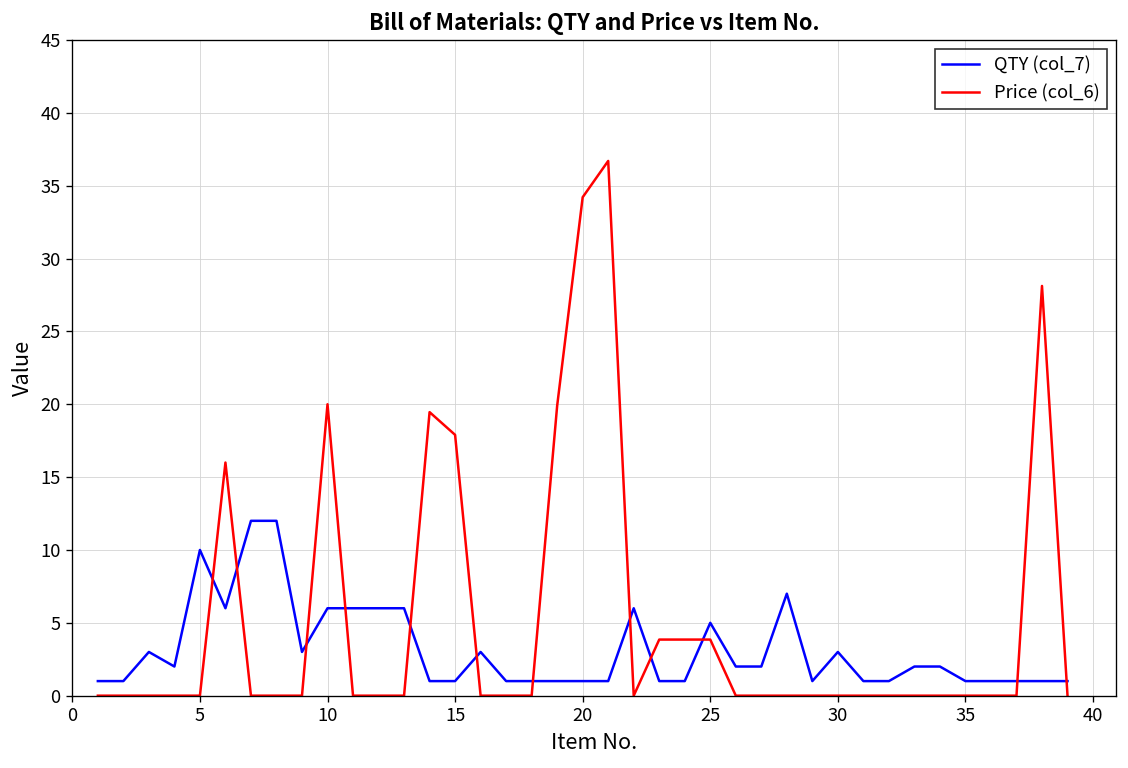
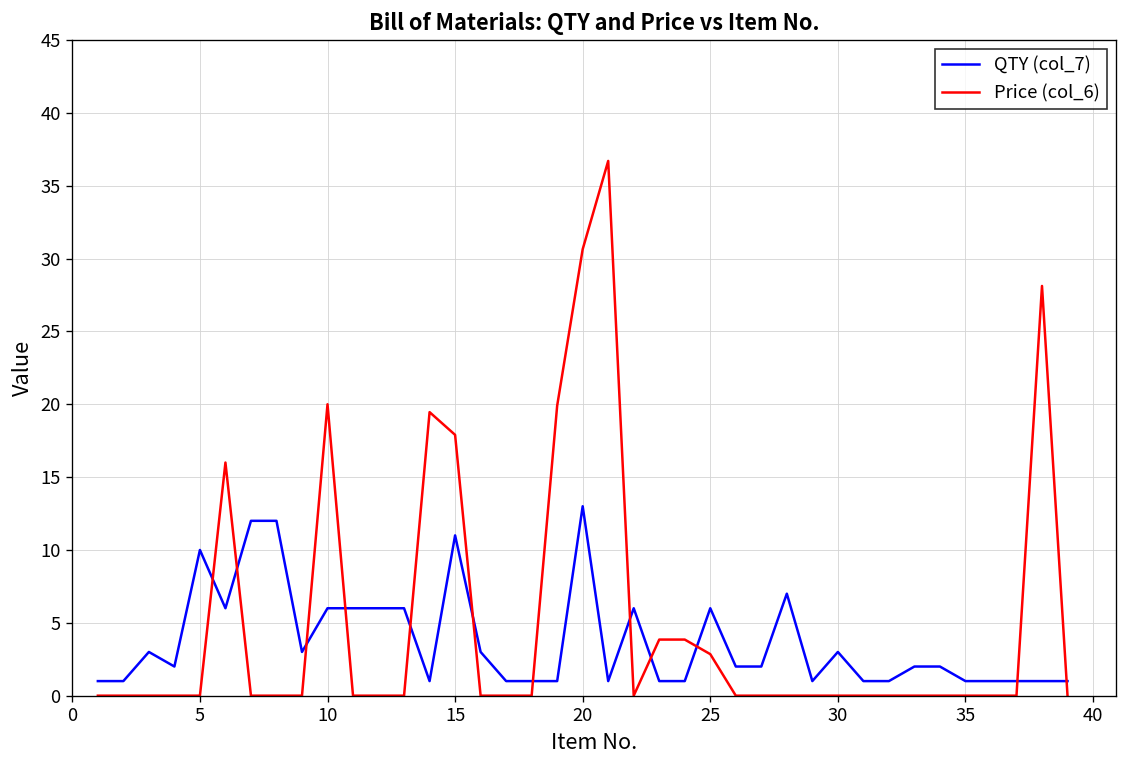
  {
    "QTY (col_7)": {
      "5": 10,
      "10": 6,
-     "15": 1,
-     "20": 1,
-     "25": 5,
+     "15": 11,
+     "20": 13,
+     "25": 6,
      "30": 3,
      "35": 1
    },
    "Price (col_6)": {
      "5": 0.0,
      "10": 20.0,
      "15": 17.9,
-     "20": 34.2,
-     "25": 3.9,
+     "20": 30.6,
+     "25": 2.9,
      "30": 0.0,
      "35": 0.0
    }
  }
